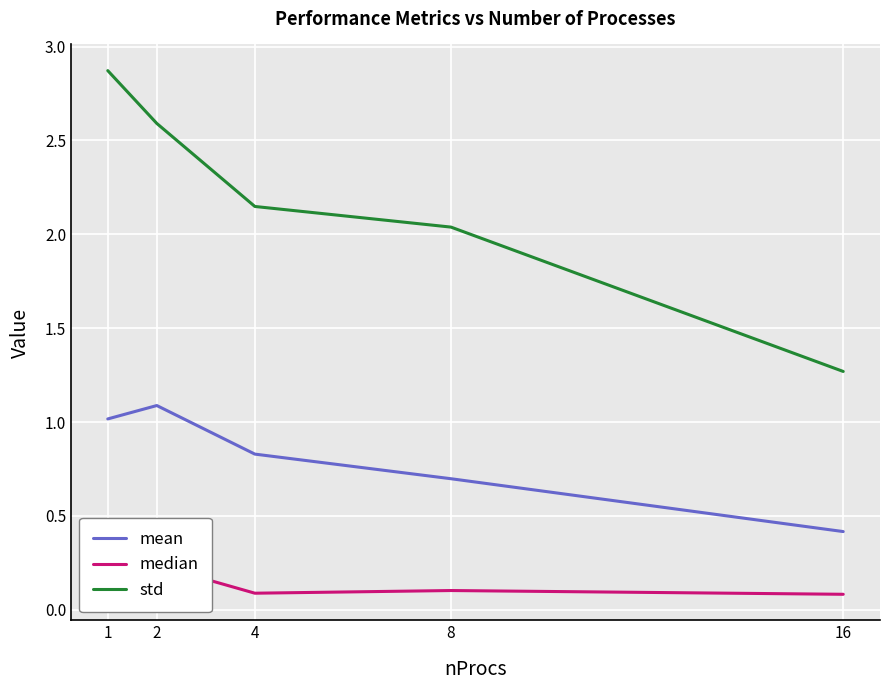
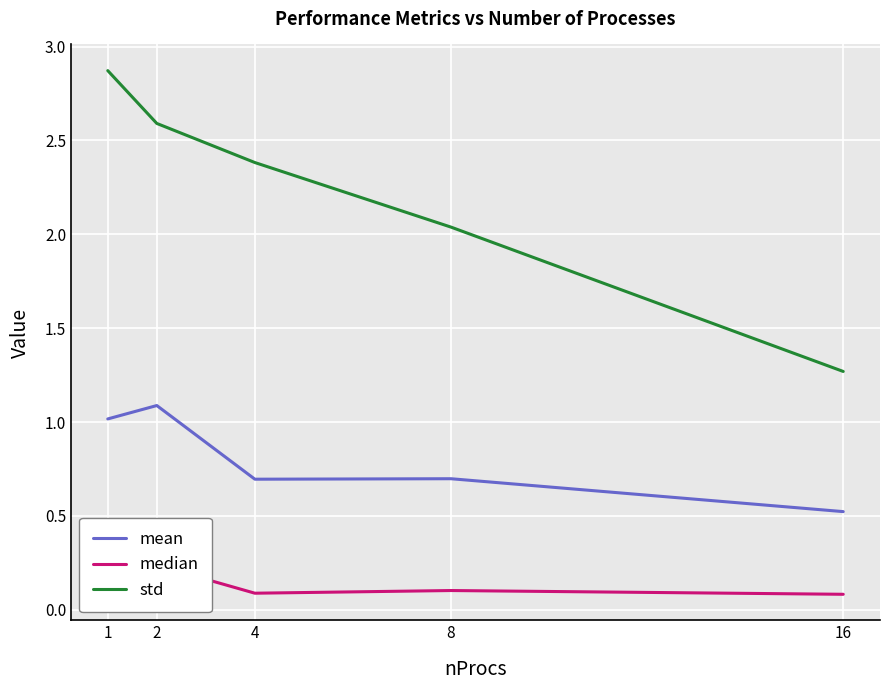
  {
    "mean": {
      "1": 1.02,
      "2": 1.09,
-     "4": 0.83,
+     "4": 0.70,
      "8": 0.70,
-     "16": 0.42
+     "16": 0.52
    },
    "median": {
      "4": 0.09,
      "8": 0.10,
      "16": 0.08
    },
    "std": {
      "1": 2.87,
      "2": 2.59,
-     "4": 2.15,
+     "4": 2.38,
      "8": 2.04,
      "16": 1.27
    }
  }
